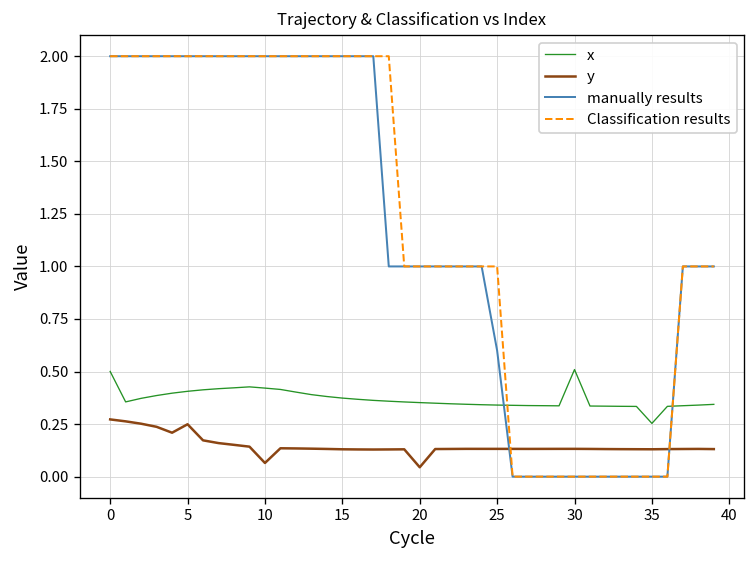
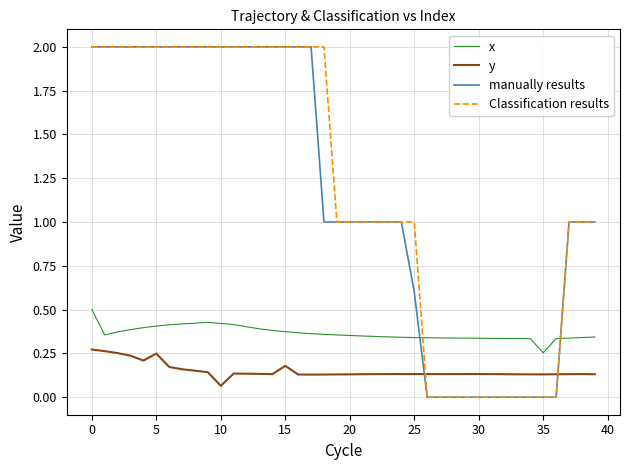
  {
    "x": {
      "0": 0.50,
      "5": 0.41,
      "10": 0.42,
      "15": 0.37,
      "20": 0.35,
      "25": 0.34,
-     "30": 0.51,
+     "30": 0.34,
      "35": 0.25
    },
    "y": {
      "0": 0.27,
      "5": 0.25,
      "10": 0.07,
-     "15": 0.13,
-     "20": 0.04,
+     "15": 0.18,
+     "20": 0.13,
      "25": 0.13,
      "30": 0.13,
      "35": 0.13
    },
    "manually results": {
      "25": 0.60
    },
    "Classification results": {
      "25": 1.00
    }
  }
